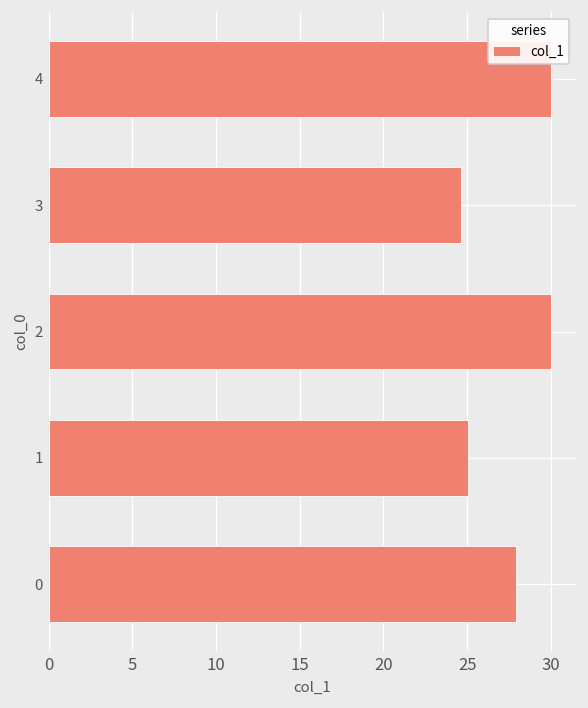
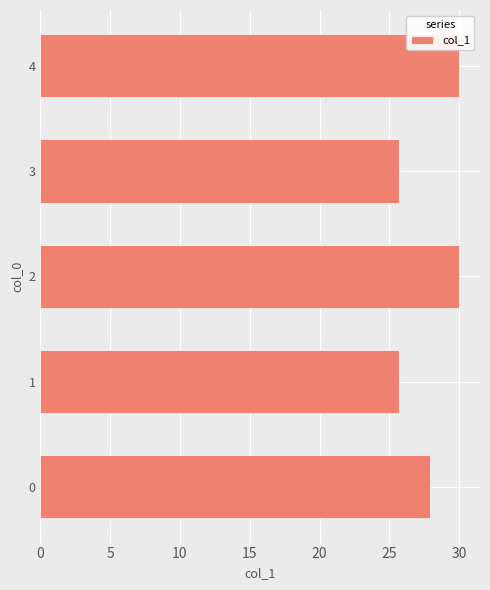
  {
    "4": 30.0,
-   "3": 24.6,
+   "3": 25.7,
    "2": 30.0,
-   "1": 25.1,
+   "1": 25.7,
    "0": 27.9
  }
